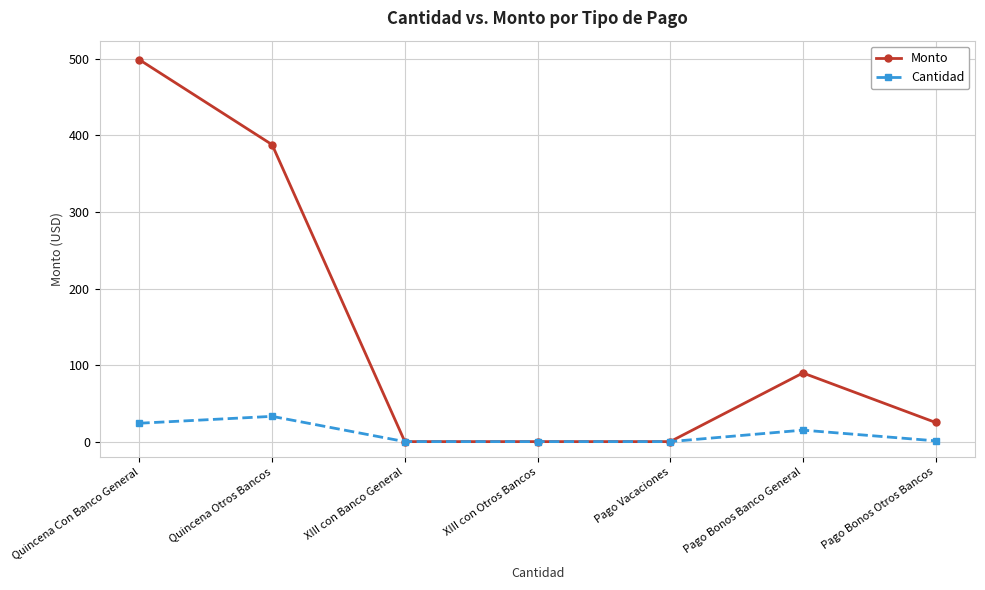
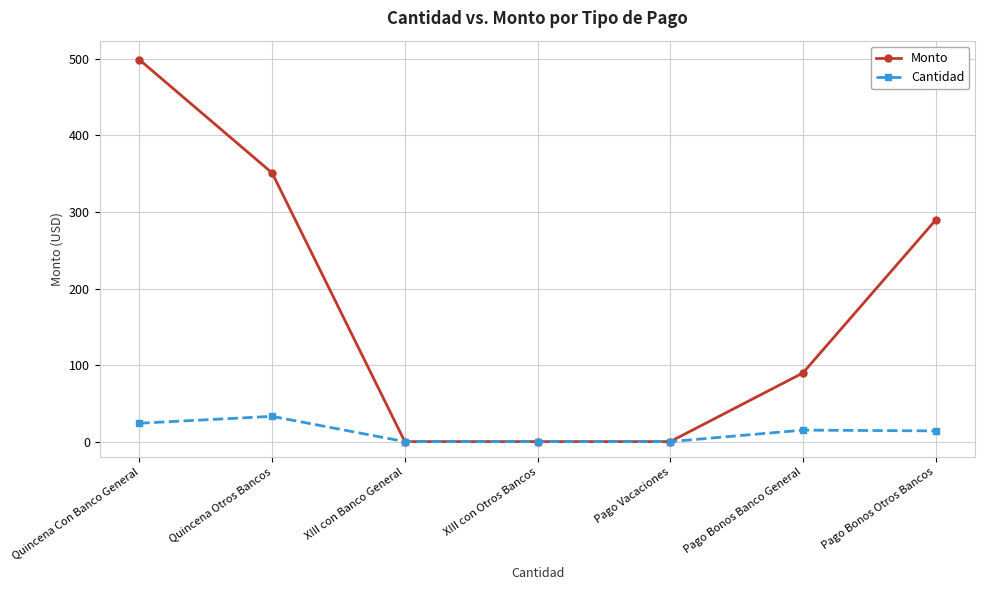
  {
    "Monto": {
      "Quincena Con Banco General": 500,
-     "Quincena Otros Bancos": 390,
+     "Quincena Otros Bancos": 350,
      "Pago Bonos Banco General": 90,
-     "Pago Bonos Otros Bancos": 30
+     "Pago Bonos Otros Bancos": 290
    },
    "Cantidad": {
      "Quincena Con Banco General": 20,
      "Quincena Otros Bancos": 30,
      "Pago Bonos Banco General": 20,
-     "Pago Bonos Otros Bancos": 0
+     "Pago Bonos Otros Bancos": 10
    }
  }
